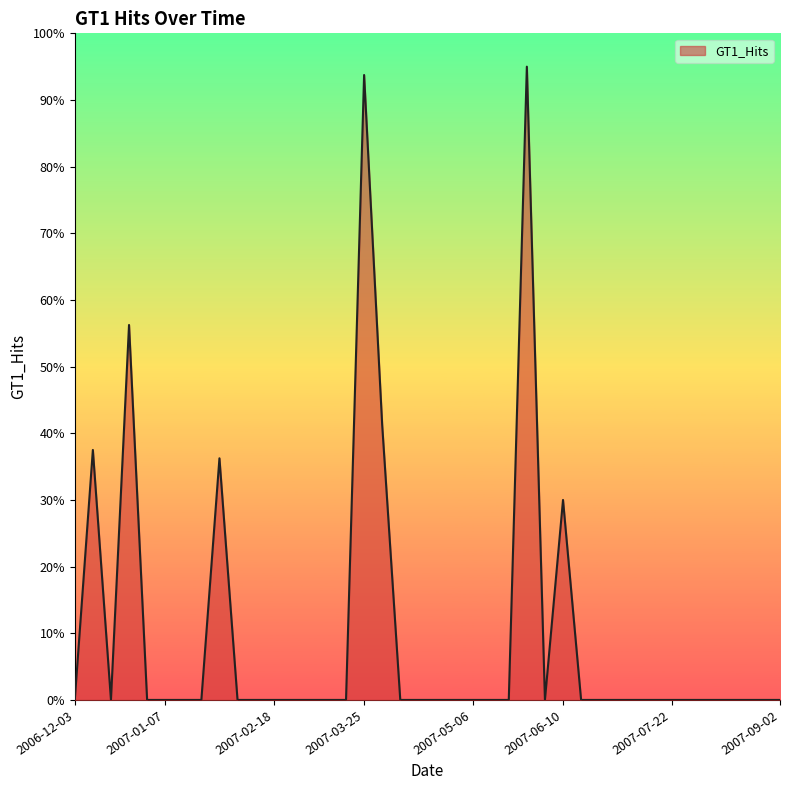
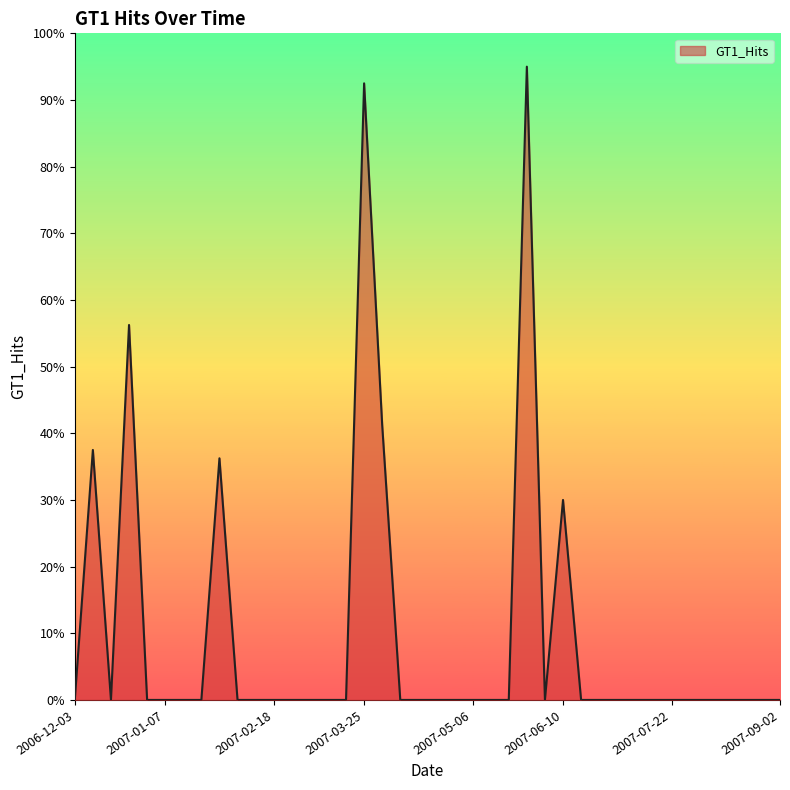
  {
    "2006-12-03": "0%",
    "2007-01-07": "0%",
    "2007-02-18": "0%",
-   "2007-03-25": "94%",
+   "2007-03-25": "93%",
    "2007-05-06": "0%",
    "2007-06-10": "30%",
    "2007-07-22": "0%",
    "2007-09-02": "0%"
  }
